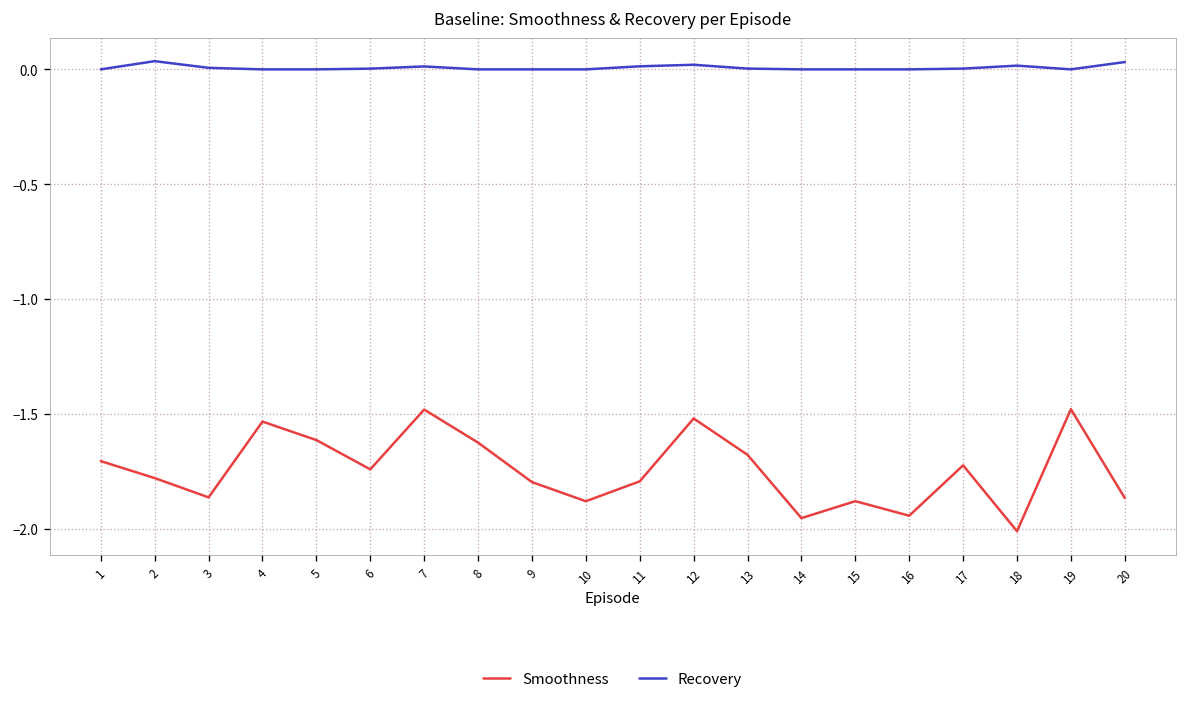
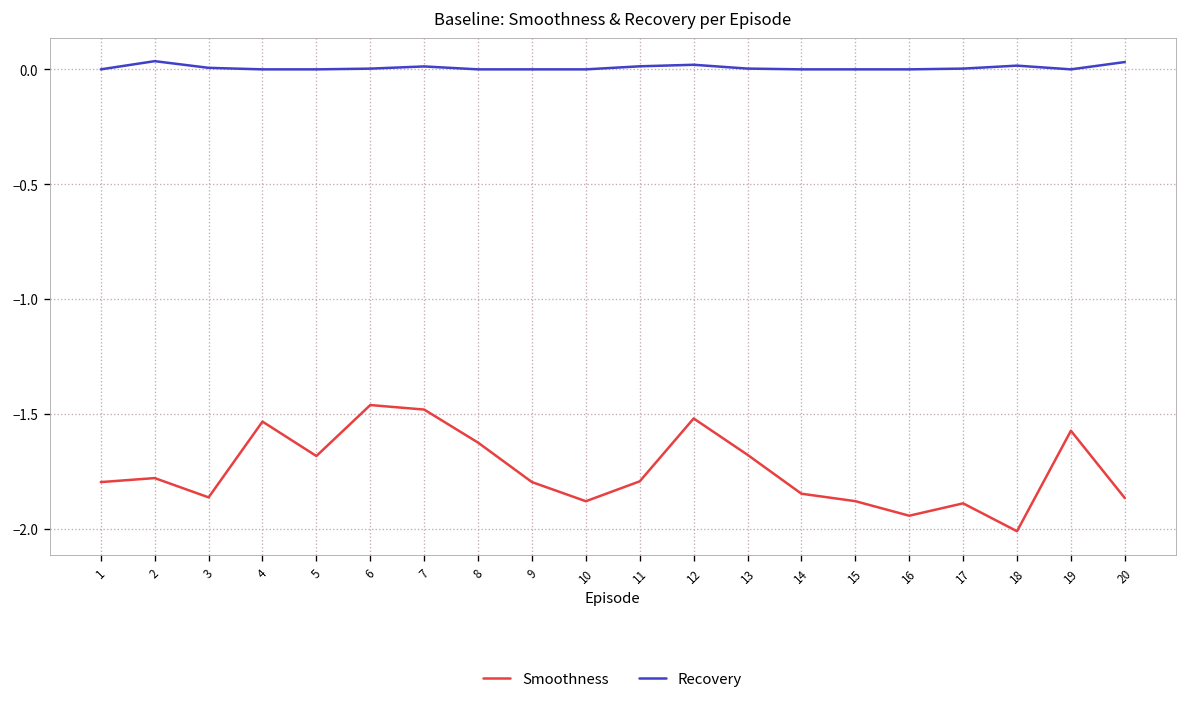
  {
    "Smoothness": {
-     "1": -1.71,
+     "1": -1.80,
      "2": -1.78,
      "3": -1.86,
      "4": -1.53,
-     "5": -1.61,
-     "6": -1.74,
+     "5": -1.68,
+     "6": -1.46,
      "7": -1.48,
      "8": -1.62,
      "9": -1.80,
      "10": -1.88,
      "11": -1.79,
      "12": -1.52,
      "13": -1.68,
-     "14": -1.95,
+     "14": -1.85,
      "15": -1.88,
      "16": -1.94,
-     "17": -1.72,
+     "17": -1.89,
      "18": -2.01,
-     "19": -1.48,
+     "19": -1.57,
      "20": -1.87
    },
    "Recovery": {
      "1": 0.00,
      "2": 0.04,
      "3": 0.01,
      "4": 0.00,
      "5": 0.00,
      "6": 0.00,
      "7": 0.01,
      "8": 0.00,
      "9": 0.00,
      "10": 0.00,
      "11": 0.01,
      "12": 0.02,
      "13": 0.00,
      "14": 0.00,
      "15": 0.00,
      "16": 0.00,
      "17": 0.00,
      "18": 0.02,
      "19": 0.00,
      "20": 0.03
    }
  }
